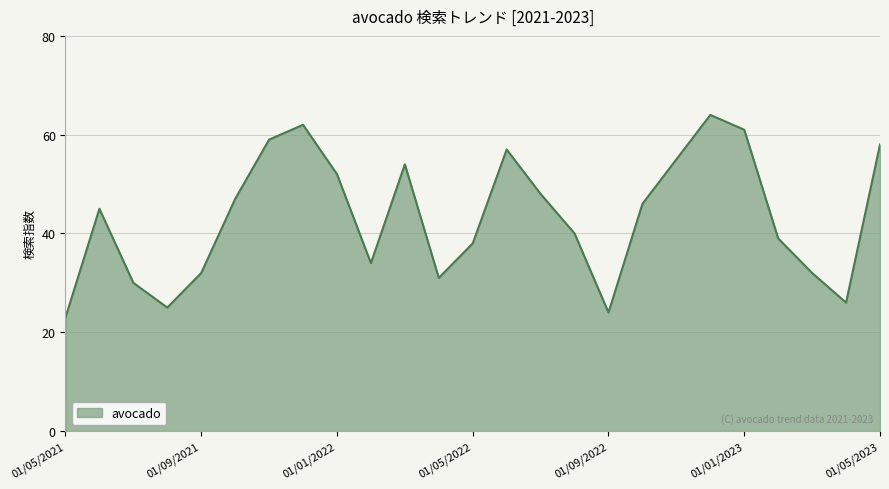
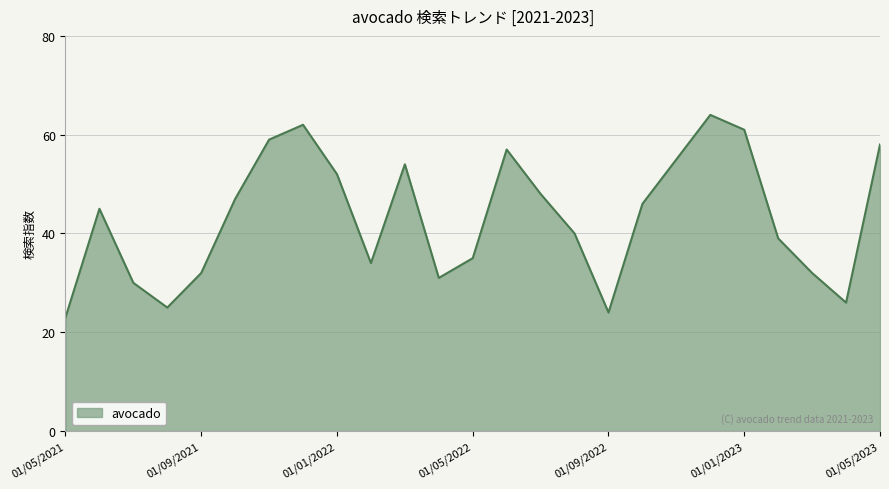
  {
    "01/05/2021": 23,
    "01/09/2021": 32,
    "01/01/2022": 52,
-   "01/05/2022": 38,
+   "01/05/2022": 35,
    "01/09/2022": 24,
    "01/01/2023": 61,
    "01/05/2023": 58
  }
